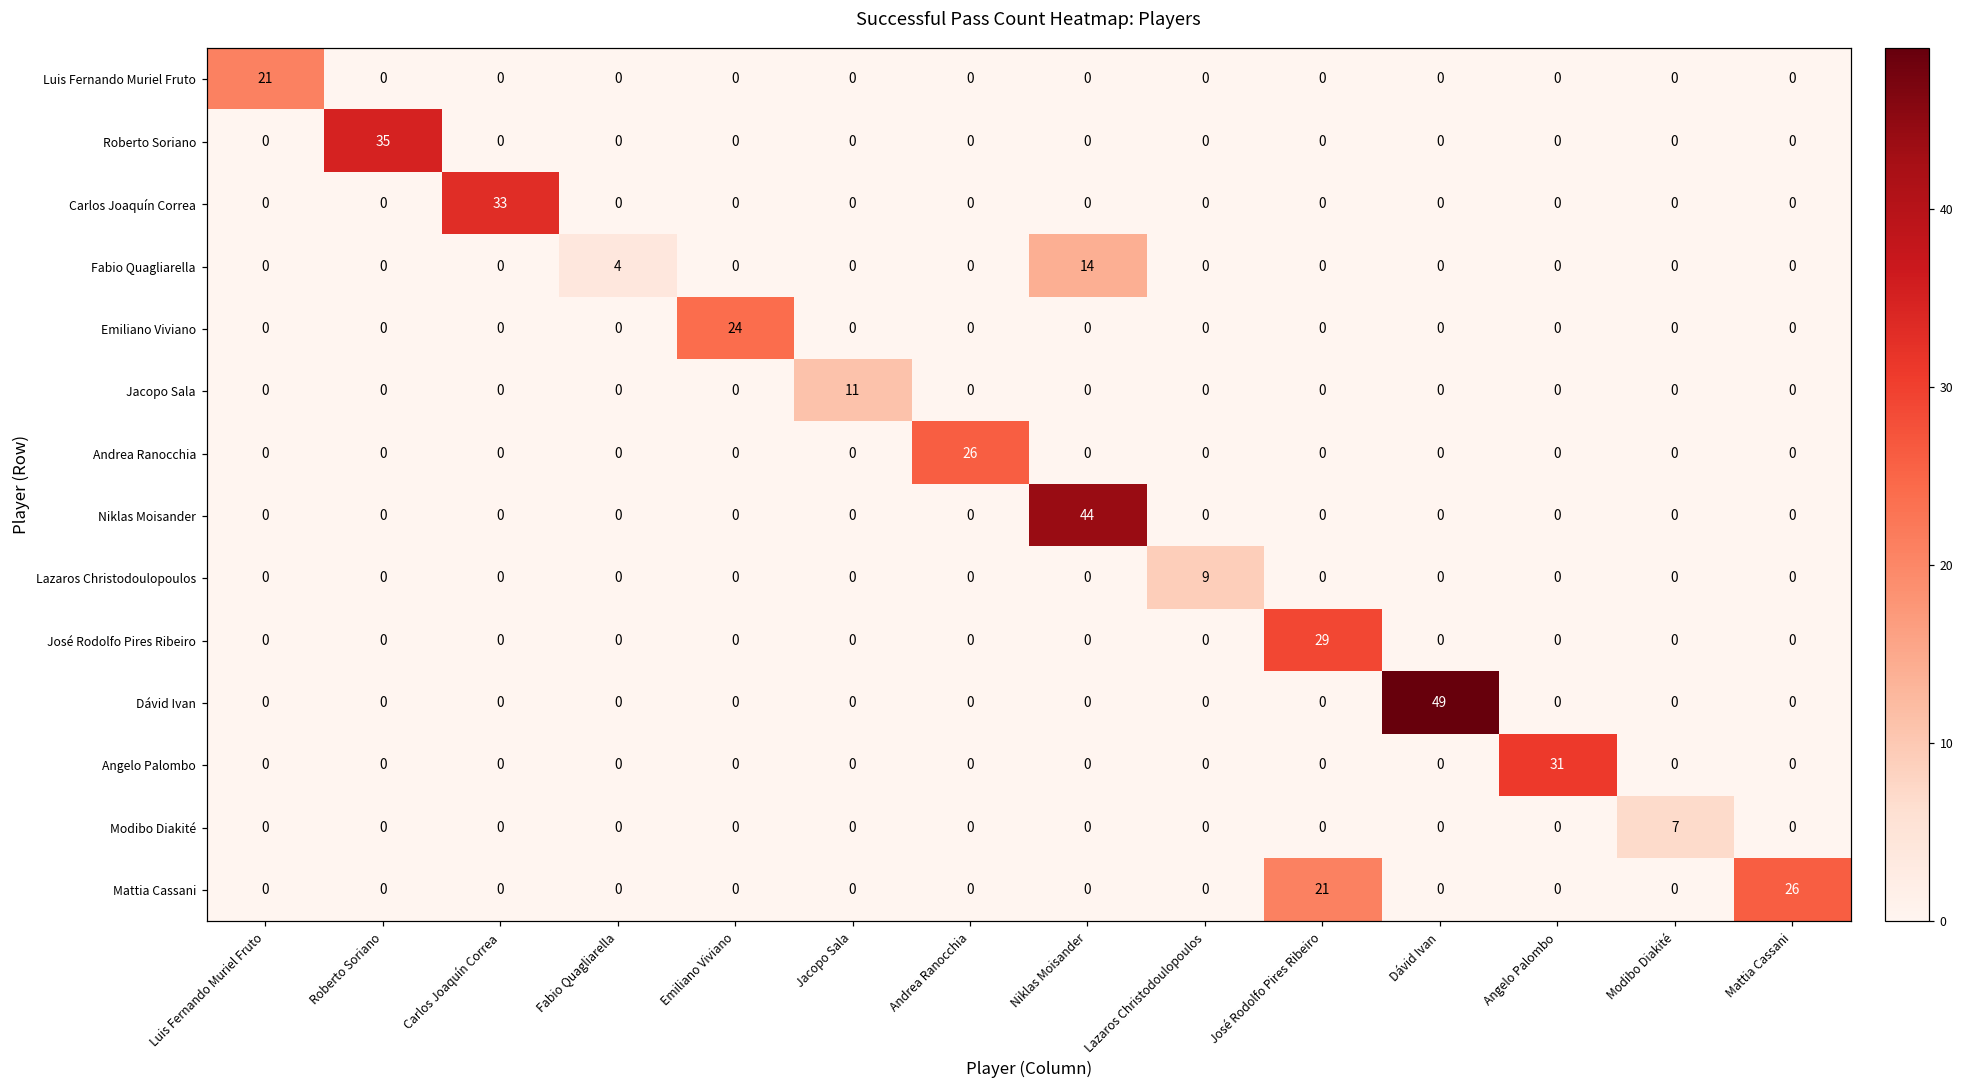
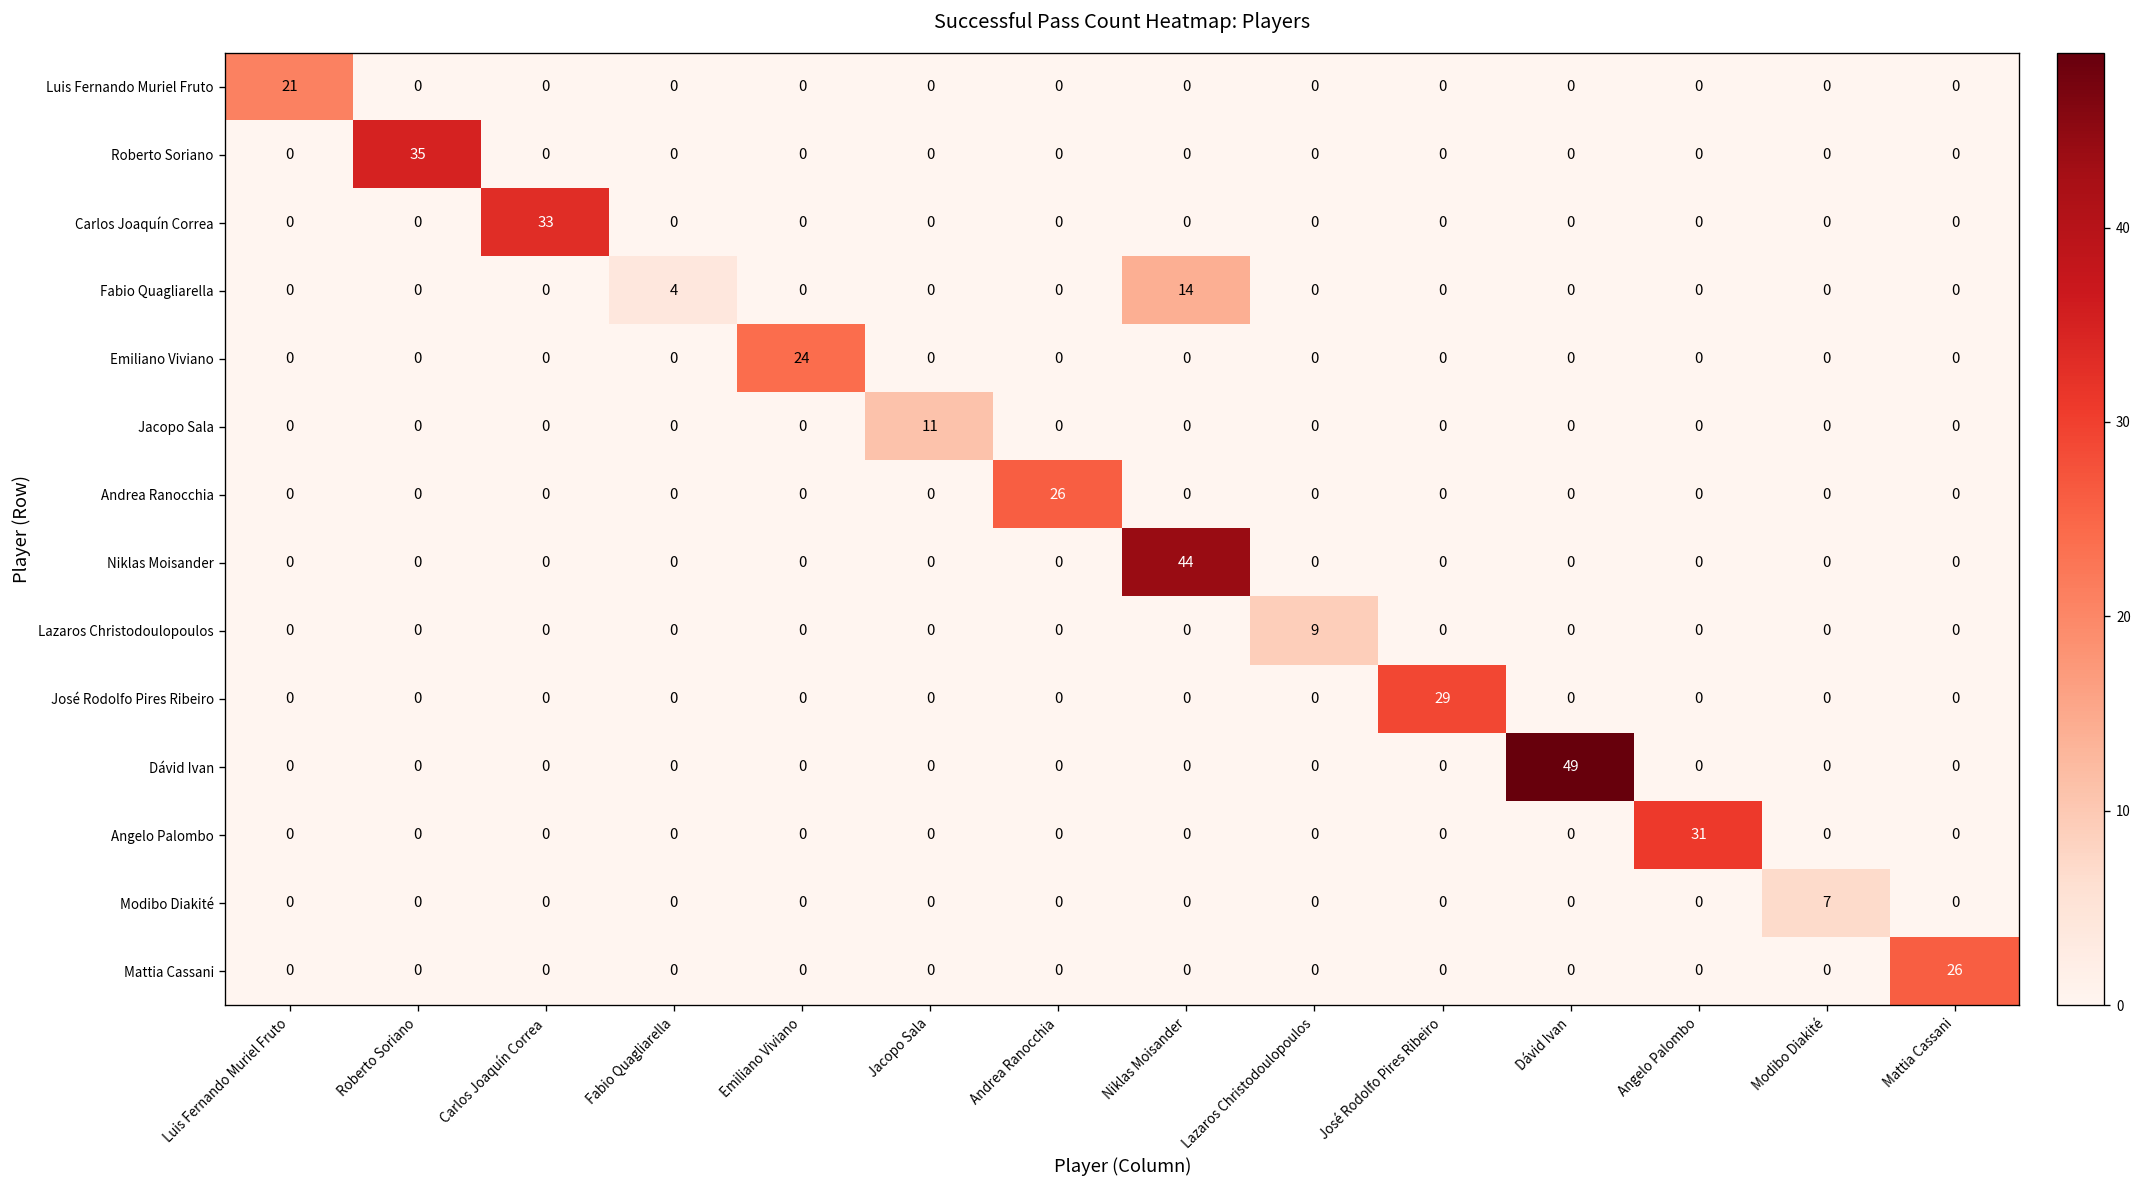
  {
    "Luis Fernando Muriel Fruto": {
      "Luis Fernando Muriel Fruto": 21,
      "Roberto Soriano": 0,
      "Carlos Joaquín Correa": 0,
      "Fabio Quagliarella": 0,
      "Emiliano Viviano": 0,
      "Jacopo Sala": 0,
      "Andrea Ranocchia": 0,
      "Niklas Moisander": 0,
      "Lazaros Christodoulopoulos": 0,
      "José Rodolfo Pires Ribeiro": 0,
      "Dávid Ivan": 0,
      "Angelo Palombo": 0,
      "Modibo Diakité": 0,
      "Mattia Cassani": 0
    },
    "Roberto Soriano": {
      "Luis Fernando Muriel Fruto": 0,
      "Roberto Soriano": 35,
      "Carlos Joaquín Correa": 0,
      "Fabio Quagliarella": 0,
      "Emiliano Viviano": 0,
      "Jacopo Sala": 0,
      "Andrea Ranocchia": 0,
      "Niklas Moisander": 0,
      "Lazaros Christodoulopoulos": 0,
      "José Rodolfo Pires Ribeiro": 0,
      "Dávid Ivan": 0,
      "Angelo Palombo": 0,
      "Modibo Diakité": 0,
      "Mattia Cassani": 0
    },
    "Carlos Joaquín Correa": {
      "Luis Fernando Muriel Fruto": 0,
      "Roberto Soriano": 0,
      "Carlos Joaquín Correa": 33,
      "Fabio Quagliarella": 0,
      "Emiliano Viviano": 0,
      "Jacopo Sala": 0,
      "Andrea Ranocchia": 0,
      "Niklas Moisander": 0,
      "Lazaros Christodoulopoulos": 0,
      "José Rodolfo Pires Ribeiro": 0,
      "Dávid Ivan": 0,
      "Angelo Palombo": 0,
      "Modibo Diakité": 0,
      "Mattia Cassani": 0
    },
    "Fabio Quagliarella": {
      "Luis Fernando Muriel Fruto": 0,
      "Roberto Soriano": 0,
      "Carlos Joaquín Correa": 0,
      "Fabio Quagliarella": 4,
      "Emiliano Viviano": 0,
      "Jacopo Sala": 0,
      "Andrea Ranocchia": 0,
      "Niklas Moisander": 14,
      "Lazaros Christodoulopoulos": 0,
      "José Rodolfo Pires Ribeiro": 0,
      "Dávid Ivan": 0,
      "Angelo Palombo": 0,
      "Modibo Diakité": 0,
      "Mattia Cassani": 0
    },
    "Emiliano Viviano": {
      "Luis Fernando Muriel Fruto": 0,
      "Roberto Soriano": 0,
      "Carlos Joaquín Correa": 0,
      "Fabio Quagliarella": 0,
      "Emiliano Viviano": 24,
      "Jacopo Sala": 0,
      "Andrea Ranocchia": 0,
      "Niklas Moisander": 0,
      "Lazaros Christodoulopoulos": 0,
      "José Rodolfo Pires Ribeiro": 0,
      "Dávid Ivan": 0,
      "Angelo Palombo": 0,
      "Modibo Diakité": 0,
      "Mattia Cassani": 0
    },
    "Jacopo Sala": {
      "Luis Fernando Muriel Fruto": 0,
      "Roberto Soriano": 0,
      "Carlos Joaquín Correa": 0,
      "Fabio Quagliarella": 0,
      "Emiliano Viviano": 0,
      "Jacopo Sala": 11,
      "Andrea Ranocchia": 0,
      "Niklas Moisander": 0,
      "Lazaros Christodoulopoulos": 0,
      "José Rodolfo Pires Ribeiro": 0,
      "Dávid Ivan": 0,
      "Angelo Palombo": 0,
      "Modibo Diakité": 0,
      "Mattia Cassani": 0
    },
    "Andrea Ranocchia": {
      "Luis Fernando Muriel Fruto": 0,
      "Roberto Soriano": 0,
      "Carlos Joaquín Correa": 0,
      "Fabio Quagliarella": 0,
      "Emiliano Viviano": 0,
      "Jacopo Sala": 0,
      "Andrea Ranocchia": 26,
      "Niklas Moisander": 0,
      "Lazaros Christodoulopoulos": 0,
      "José Rodolfo Pires Ribeiro": 0,
      "Dávid Ivan": 0,
      "Angelo Palombo": 0,
      "Modibo Diakité": 0,
      "Mattia Cassani": 0
    },
    "Niklas Moisander": {
      "Luis Fernando Muriel Fruto": 0,
      "Roberto Soriano": 0,
      "Carlos Joaquín Correa": 0,
      "Fabio Quagliarella": 0,
      "Emiliano Viviano": 0,
      "Jacopo Sala": 0,
      "Andrea Ranocchia": 0,
      "Niklas Moisander": 44,
      "Lazaros Christodoulopoulos": 0,
      "José Rodolfo Pires Ribeiro": 0,
      "Dávid Ivan": 0,
      "Angelo Palombo": 0,
      "Modibo Diakité": 0,
      "Mattia Cassani": 0
    },
    "Lazaros Christodoulopoulos": {
      "Luis Fernando Muriel Fruto": 0,
      "Roberto Soriano": 0,
      "Carlos Joaquín Correa": 0,
      "Fabio Quagliarella": 0,
      "Emiliano Viviano": 0,
      "Jacopo Sala": 0,
      "Andrea Ranocchia": 0,
      "Niklas Moisander": 0,
      "Lazaros Christodoulopoulos": 9,
      "José Rodolfo Pires Ribeiro": 0,
      "Dávid Ivan": 0,
      "Angelo Palombo": 0,
      "Modibo Diakité": 0,
      "Mattia Cassani": 0
    },
    "José Rodolfo Pires Ribeiro": {
      "Luis Fernando Muriel Fruto": 0,
      "Roberto Soriano": 0,
      "Carlos Joaquín Correa": 0,
      "Fabio Quagliarella": 0,
      "Emiliano Viviano": 0,
      "Jacopo Sala": 0,
      "Andrea Ranocchia": 0,
      "Niklas Moisander": 0,
      "Lazaros Christodoulopoulos": 0,
      "José Rodolfo Pires Ribeiro": 29,
      "Dávid Ivan": 0,
      "Angelo Palombo": 0,
      "Modibo Diakité": 0,
      "Mattia Cassani": 0
    },
    "Dávid Ivan": {
      "Luis Fernando Muriel Fruto": 0,
      "Roberto Soriano": 0,
      "Carlos Joaquín Correa": 0,
      "Fabio Quagliarella": 0,
      "Emiliano Viviano": 0,
      "Jacopo Sala": 0,
      "Andrea Ranocchia": 0,
      "Niklas Moisander": 0,
      "Lazaros Christodoulopoulos": 0,
      "José Rodolfo Pires Ribeiro": 0,
      "Dávid Ivan": 49,
      "Angelo Palombo": 0,
      "Modibo Diakité": 0,
      "Mattia Cassani": 0
    },
    "Angelo Palombo": {
      "Luis Fernando Muriel Fruto": 0,
      "Roberto Soriano": 0,
      "Carlos Joaquín Correa": 0,
      "Fabio Quagliarella": 0,
      "Emiliano Viviano": 0,
      "Jacopo Sala": 0,
      "Andrea Ranocchia": 0,
      "Niklas Moisander": 0,
      "Lazaros Christodoulopoulos": 0,
      "José Rodolfo Pires Ribeiro": 0,
      "Dávid Ivan": 0,
      "Angelo Palombo": 31,
      "Modibo Diakité": 0,
      "Mattia Cassani": 0
    },
    "Modibo Diakité": {
      "Luis Fernando Muriel Fruto": 0,
      "Roberto Soriano": 0,
      "Carlos Joaquín Correa": 0,
      "Fabio Quagliarella": 0,
      "Emiliano Viviano": 0,
      "Jacopo Sala": 0,
      "Andrea Ranocchia": 0,
      "Niklas Moisander": 0,
      "Lazaros Christodoulopoulos": 0,
      "José Rodolfo Pires Ribeiro": 0,
      "Dávid Ivan": 0,
      "Angelo Palombo": 0,
      "Modibo Diakité": 7,
      "Mattia Cassani": 0
    },
    "Mattia Cassani": {
      "Luis Fernando Muriel Fruto": 0,
      "Roberto Soriano": 0,
      "Carlos Joaquín Correa": 0,
      "Fabio Quagliarella": 0,
      "Emiliano Viviano": 0,
      "Jacopo Sala": 0,
      "Andrea Ranocchia": 0,
      "Niklas Moisander": 0,
      "Lazaros Christodoulopoulos": 0,
-     "José Rodolfo Pires Ribeiro": 21,
+     "José Rodolfo Pires Ribeiro": 0,
      "Dávid Ivan": 0,
      "Angelo Palombo": 0,
      "Modibo Diakité": 0,
      "Mattia Cassani": 26
    }
  }
